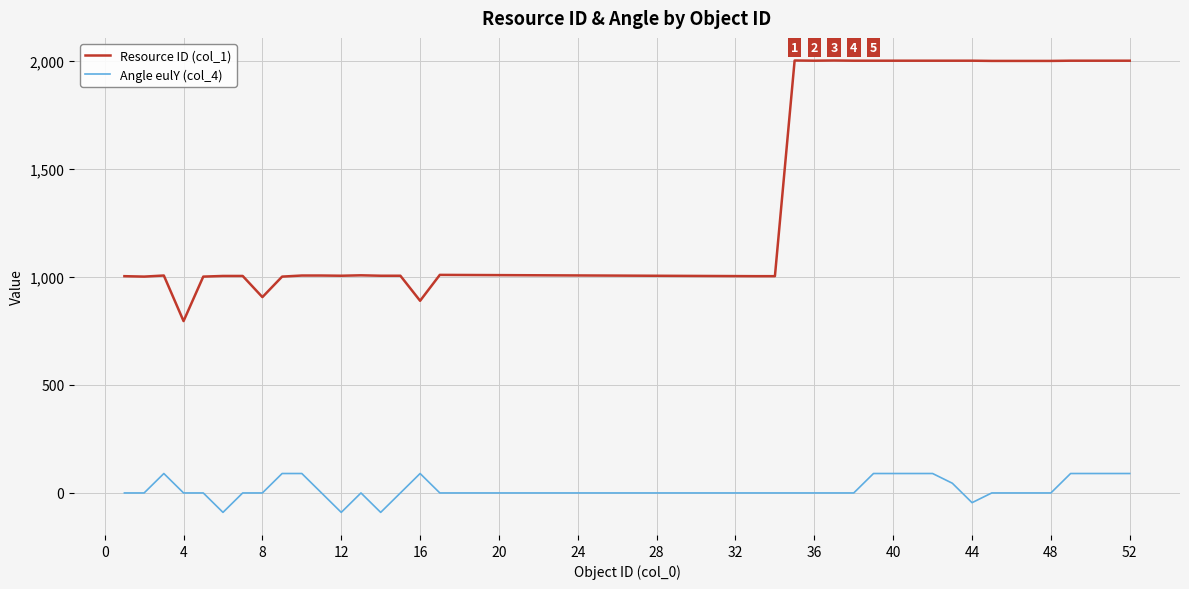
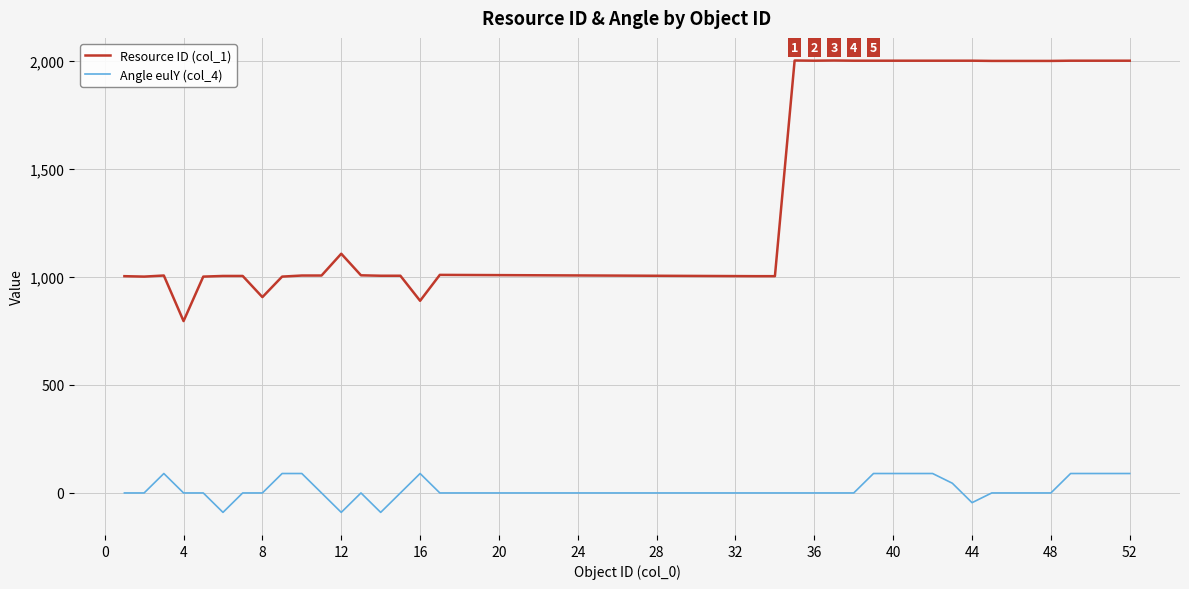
  {
    "Resource ID (col_1)": {
      "4": "800",
      "8": "910",
-     "12": "1,010",
+     "12": "1,110",
      "16": "890",
      "40": "2,000",
      "44": "2,000",
      "48": "2,000",
      "52": "2,000"
    },
    "Angle eulY (col_4)": {
      "4": "0",
      "8": "0",
      "12": "-90",
      "16": "90",
      "36": "0",
      "40": "90",
      "44": "-50",
      "48": "0",
      "52": "90"
    }
  }
